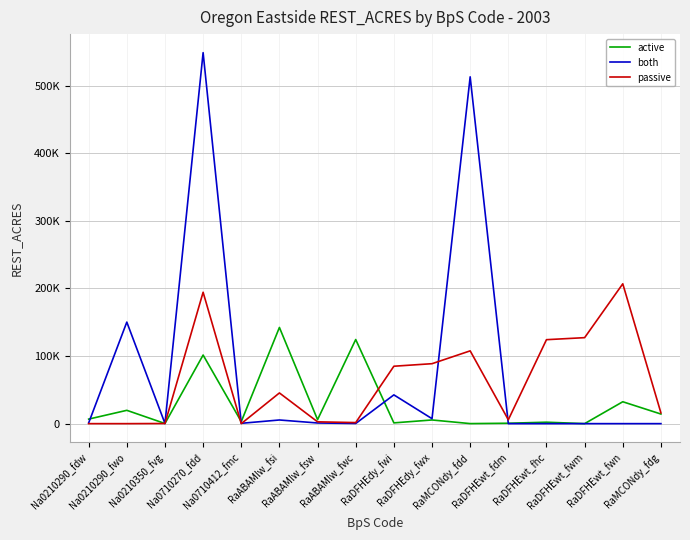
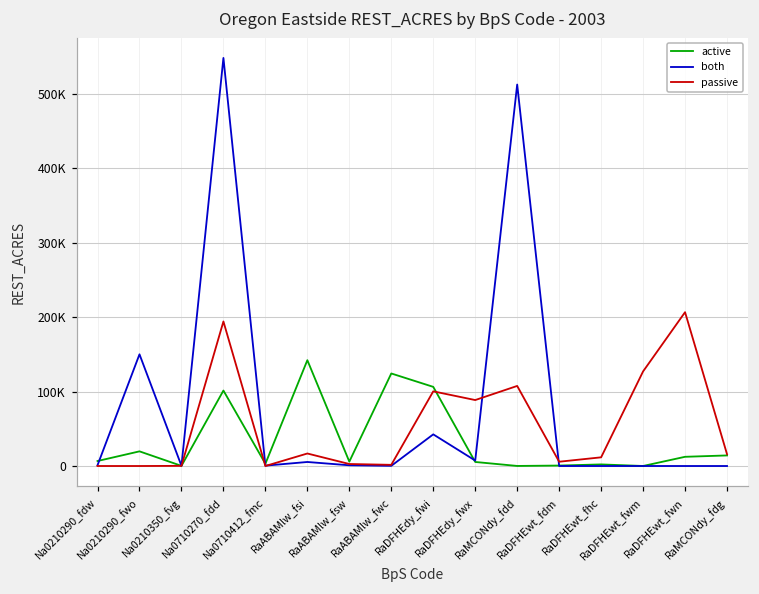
  {
    "active": {
      "Na0210290_fdw": 10000,
      "Na0210290_fwo": 20000,
      "Na0710270_fdd": 100000,
      "RaABAMlw_fsi": 140000,
      "RaABAMlw_fwc": 120000,
-     "RaDFHEdy_fwi": 0,
+     "RaDFHEdy_fwi": 110000,
      "RaMCONdy_fdd": 0,
-     "RaDFHEwt_fwn": 30000
+     "RaDFHEwt_fwn": 10000
    },
    "both": {
      "Na0210290_fwo": 150000,
      "Na0710270_fdd": 550000,
      "RaABAMlw_fsi": 10000,
      "RaDFHEdy_fwi": 40000,
      "RaMCONdy_fdd": 510000,
      "RaDFHEwt_fwn": 0,
      "RaMCONdy_fdg": 0
    },
    "passive": {
      "Na0210290_fwo": 0,
      "Na0710270_fdd": 190000,
-     "RaABAMlw_fsi": 50000,
-     "RaDFHEdy_fwi": 80000,
+     "RaABAMlw_fsi": 20000,
+     "RaDFHEdy_fwi": 100000,
      "RaDFHEdy_fwx": 90000,
      "RaMCONdy_fdd": 110000,
      "RaDFHEwt_fdm": 10000,
-     "RaDFHEwt_fhc": 120000,
+     "RaDFHEwt_fhc": 10000,
      "RaDFHEwt_fwm": 130000,
      "RaDFHEwt_fwn": 210000
    }
  }
